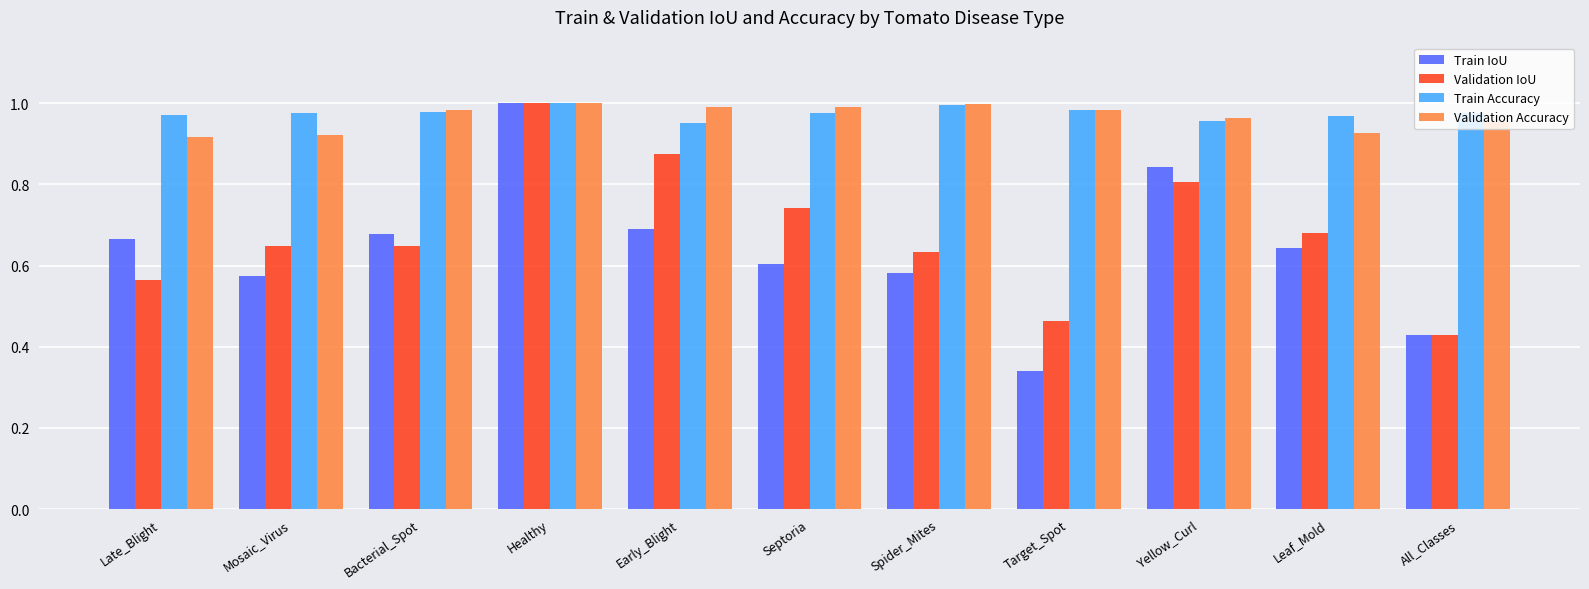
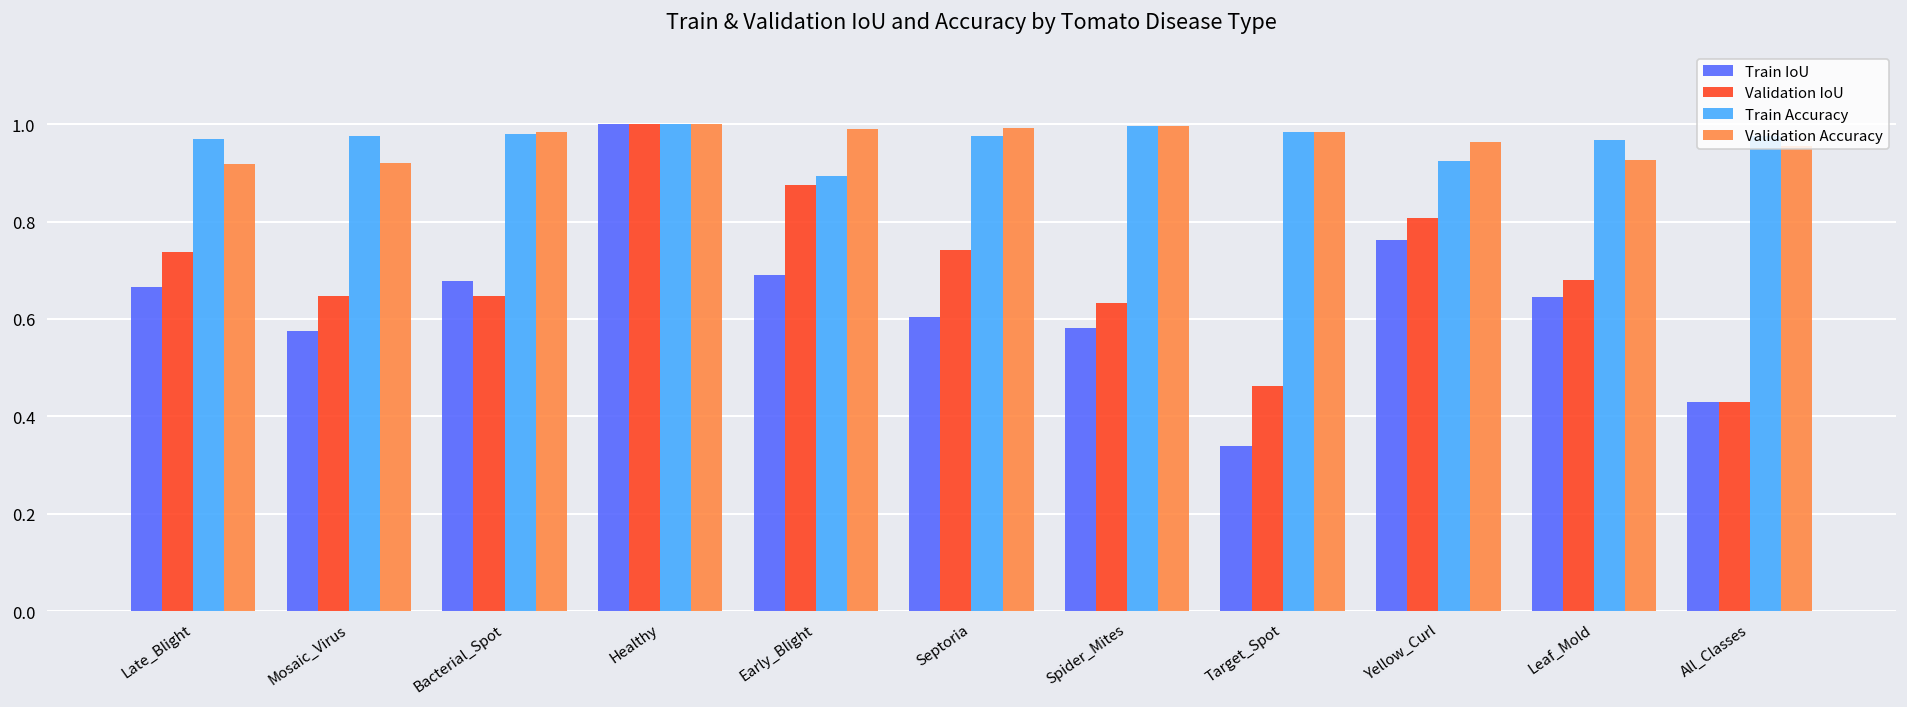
  {
    "Train IoU": {
      "Late_Blight": 0.66,
      "Mosaic_Virus": 0.58,
      "Bacterial_Spot": 0.68,
      "Healthy": 1.00,
      "Early_Blight": 0.69,
      "Septoria": 0.60,
      "Spider_Mites": 0.58,
      "Target_Spot": 0.34,
-     "Yellow_Curl": 0.84,
+     "Yellow_Curl": 0.76,
      "Leaf_Mold": 0.64,
      "All_Classes": 0.43
    },
    "Validation IoU": {
-     "Late_Blight": 0.56,
+     "Late_Blight": 0.74,
      "Mosaic_Virus": 0.65,
      "Bacterial_Spot": 0.65,
      "Healthy": 1.00,
      "Early_Blight": 0.87,
      "Septoria": 0.74,
      "Spider_Mites": 0.63,
      "Target_Spot": 0.46,
      "Yellow_Curl": 0.81,
      "Leaf_Mold": 0.68,
      "All_Classes": 0.43
    },
    "Train Accuracy": {
      "Late_Blight": 0.97,
      "Mosaic_Virus": 0.98,
      "Bacterial_Spot": 0.98,
      "Healthy": 1.00,
-     "Early_Blight": 0.95,
+     "Early_Blight": 0.89,
      "Septoria": 0.98,
      "Spider_Mites": 1.00,
      "Target_Spot": 0.98,
-     "Yellow_Curl": 0.96,
+     "Yellow_Curl": 0.92,
      "Leaf_Mold": 0.97
    },
    "Validation Accuracy": {
      "Late_Blight": 0.92,
      "Mosaic_Virus": 0.92,
      "Bacterial_Spot": 0.98,
      "Healthy": 1.00,
      "Early_Blight": 0.99,
      "Septoria": 0.99,
      "Spider_Mites": 1.00,
      "Target_Spot": 0.98,
      "Yellow_Curl": 0.96,
      "Leaf_Mold": 0.93
    }
  }
